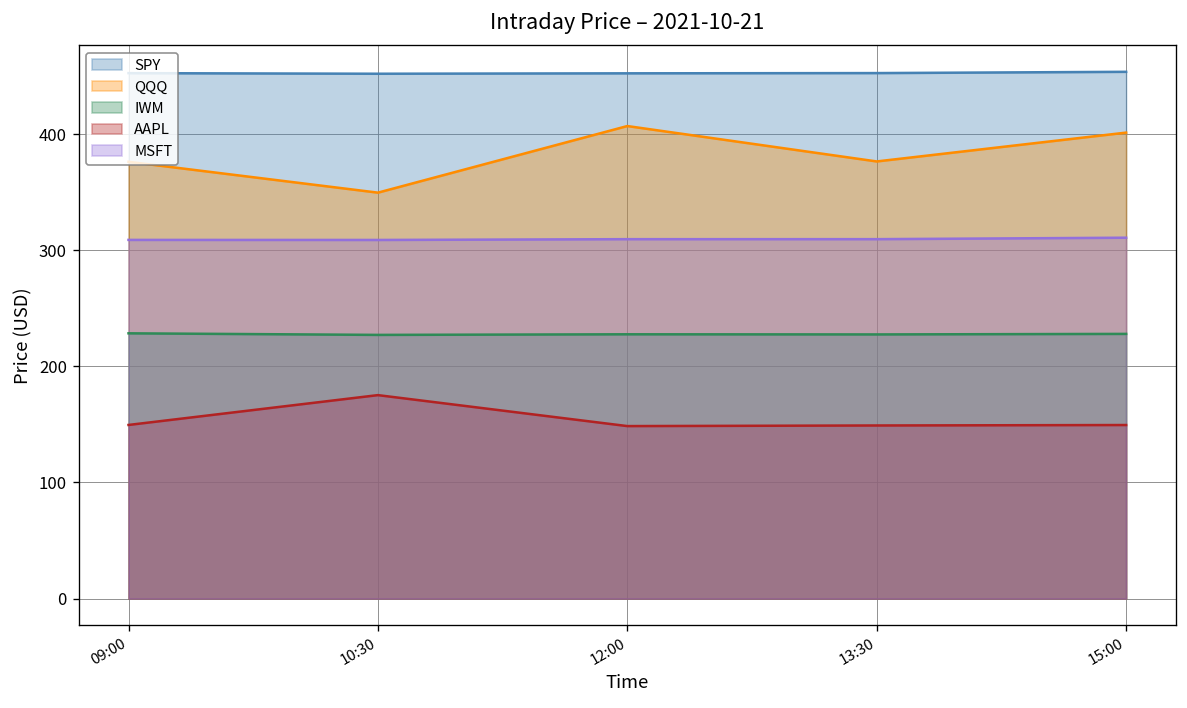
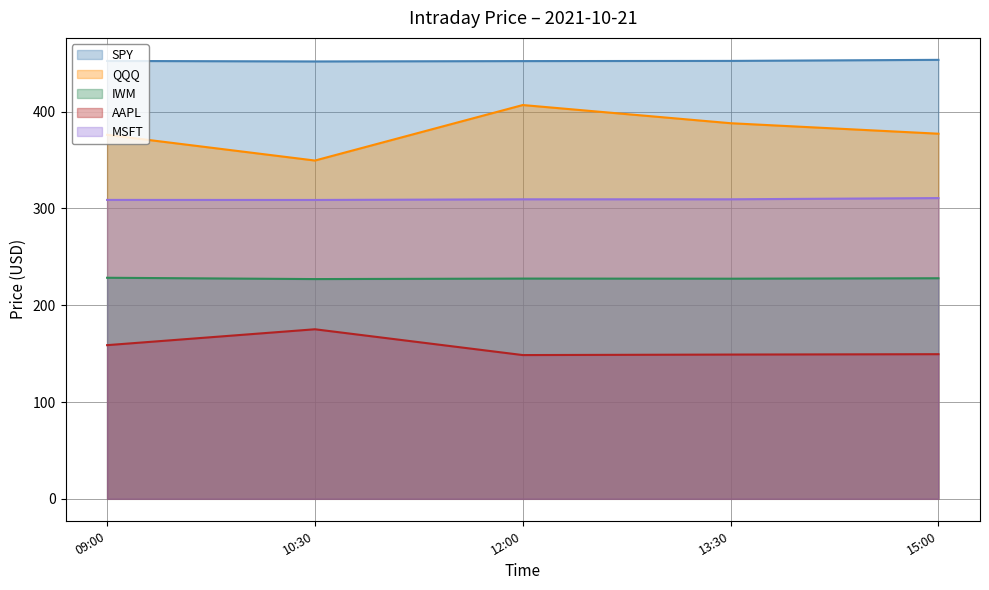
  {
    "QQQ": {
      "10:30": 350,
      "12:00": 410,
-     "13:30": 380,
-     "15:00": 400
+     "13:30": 390,
+     "15:00": 380
    },
    "AAPL": {
-     "09:00": 150,
+     "09:00": 160,
      "10:30": 180,
      "12:00": 150,
      "13:30": 150,
      "15:00": 150
    }
  }
